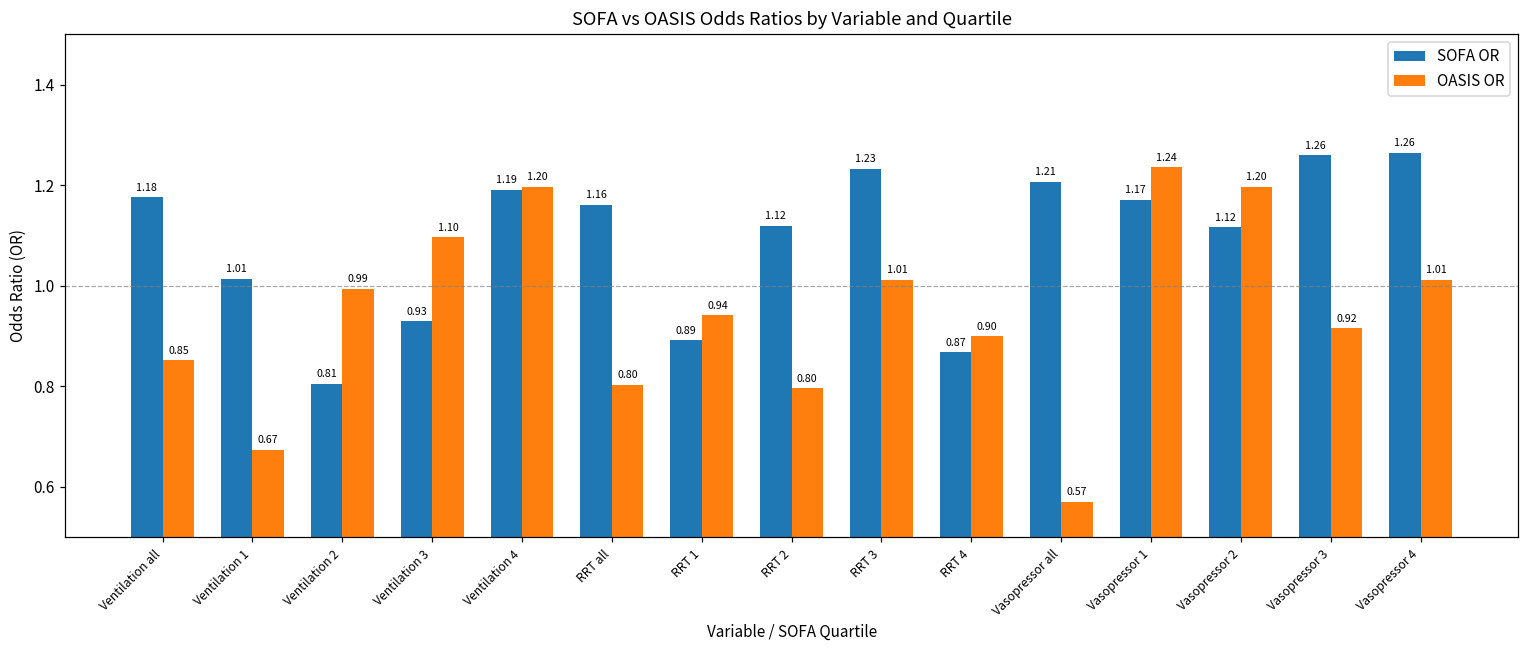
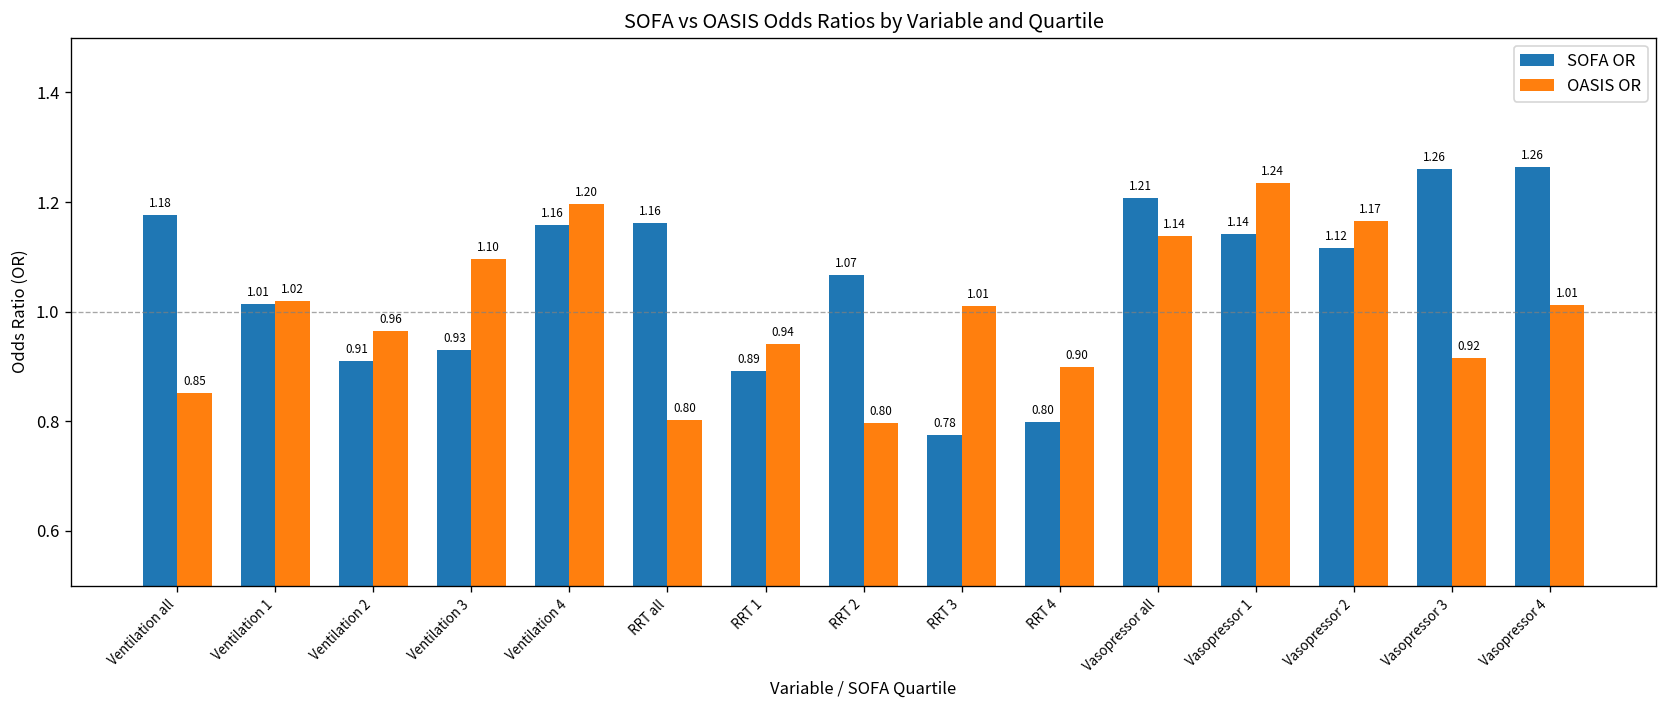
  {
    "SOFA OR": {
      "Ventilation all": 1.18,
      "Ventilation 1": 1.01,
-     "Ventilation 2": 0.81,
+     "Ventilation 2": 0.91,
      "Ventilation 3": 0.93,
-     "Ventilation 4": 1.19,
+     "Ventilation 4": 1.16,
      "RRT all": 1.16,
      "RRT 1": 0.89,
-     "RRT 2": 1.12,
-     "RRT 3": 1.23,
-     "RRT 4": 0.87,
+     "RRT 2": 1.07,
+     "RRT 3": 0.78,
+     "RRT 4": 0.80,
      "Vasopressor all": 1.21,
-     "Vasopressor 1": 1.17,
+     "Vasopressor 1": 1.14,
      "Vasopressor 2": 1.12,
      "Vasopressor 3": 1.26,
      "Vasopressor 4": 1.26
    },
    "OASIS OR": {
      "Ventilation all": 0.85,
-     "Ventilation 1": 0.67,
-     "Ventilation 2": 0.99,
+     "Ventilation 1": 1.02,
+     "Ventilation 2": 0.96,
      "Ventilation 3": 1.10,
      "Ventilation 4": 1.20,
      "RRT all": 0.80,
      "RRT 1": 0.94,
      "RRT 2": 0.80,
      "RRT 3": 1.01,
      "RRT 4": 0.90,
-     "Vasopressor all": 0.57,
+     "Vasopressor all": 1.14,
      "Vasopressor 1": 1.24,
-     "Vasopressor 2": 1.20,
+     "Vasopressor 2": 1.17,
      "Vasopressor 3": 0.92,
      "Vasopressor 4": 1.01
    }
  }
